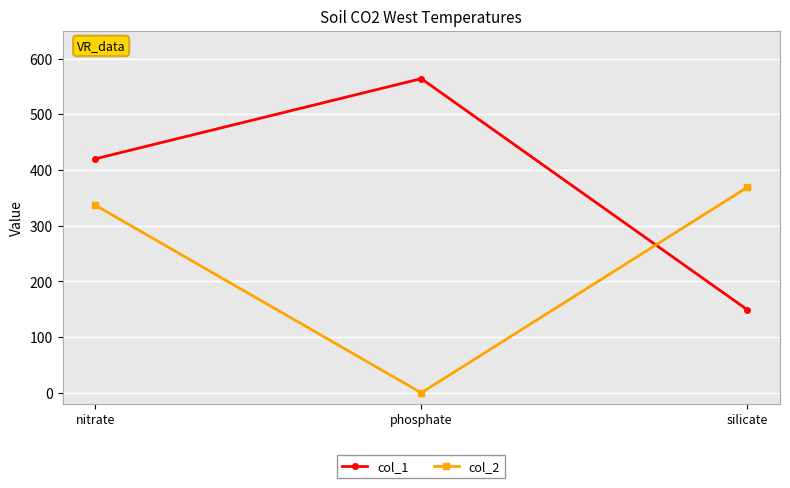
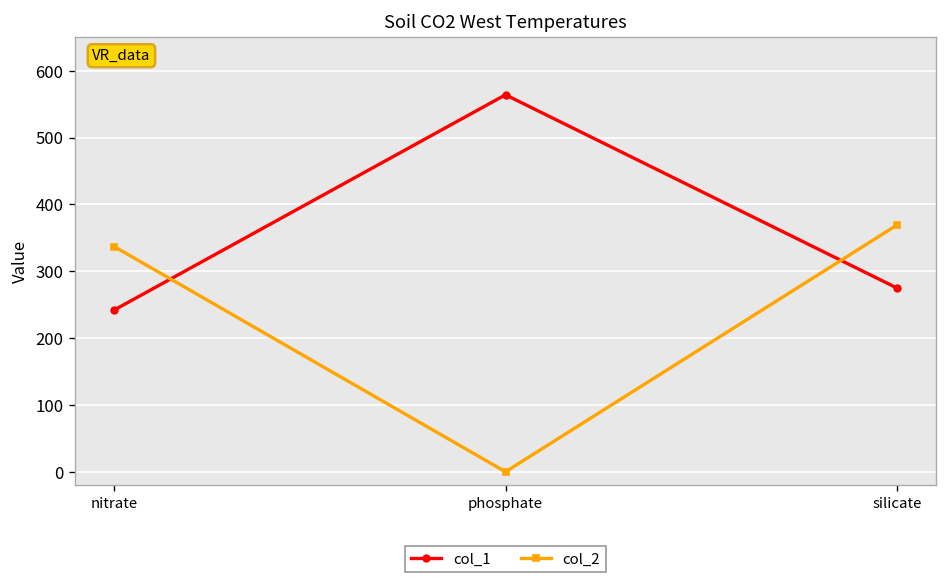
  {
    "col_1": {
-     "nitrate": 420,
+     "nitrate": 240,
      "phosphate": 560,
-     "silicate": 150
+     "silicate": 280
    },
    "col_2": {
      "nitrate": 340,
      "phosphate": 0,
      "silicate": 370
    }
  }
